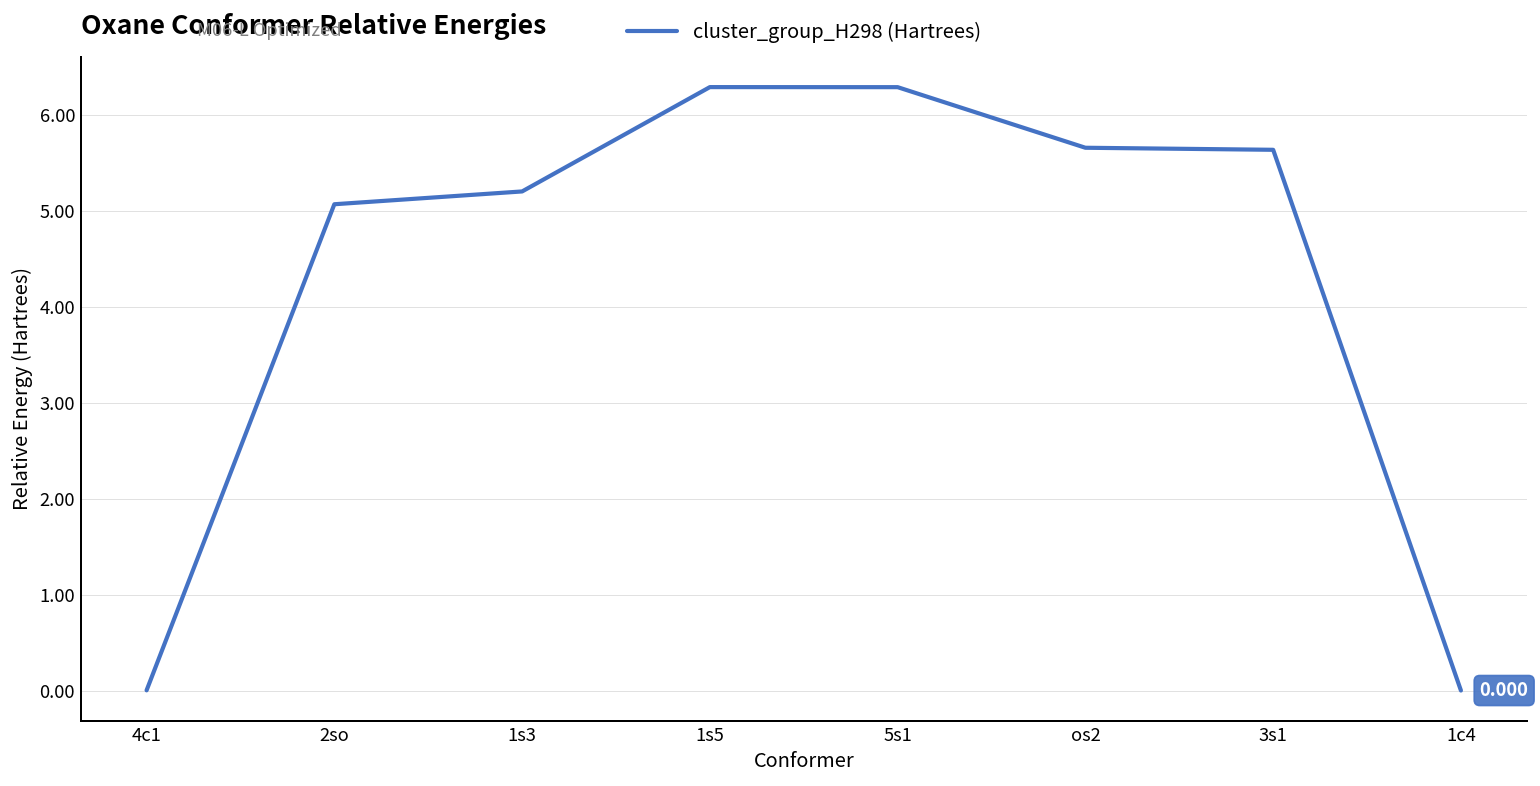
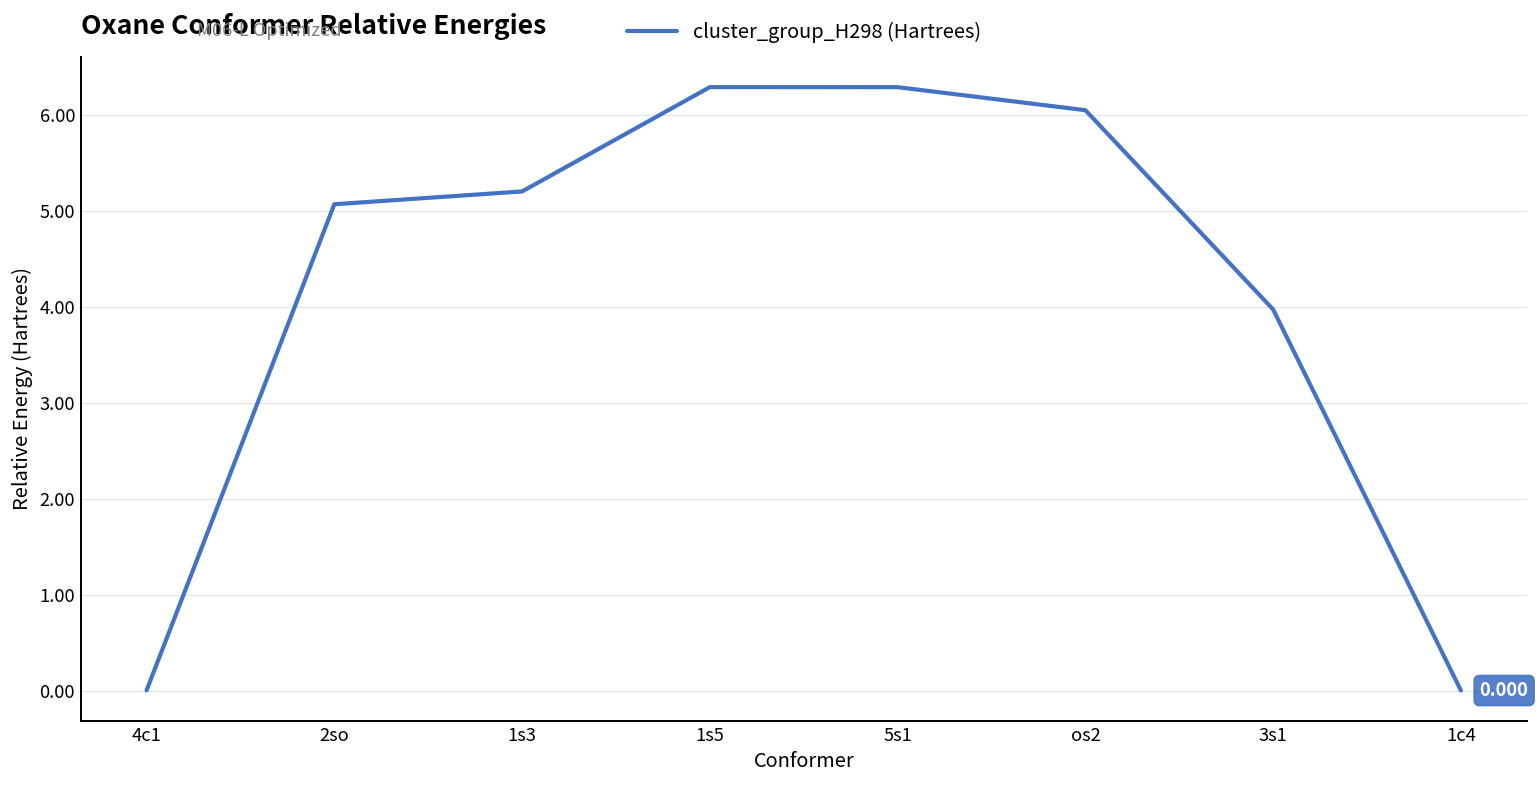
  {
    "4c1": 0.0,
    "2so": 5.1,
    "1s3": 5.2,
    "1s5": 6.3,
    "5s1": 6.3,
-   "os2": 5.7,
-   "3s1": 5.6
+   "os2": 6.1,
+   "3s1": 4.0
  }
